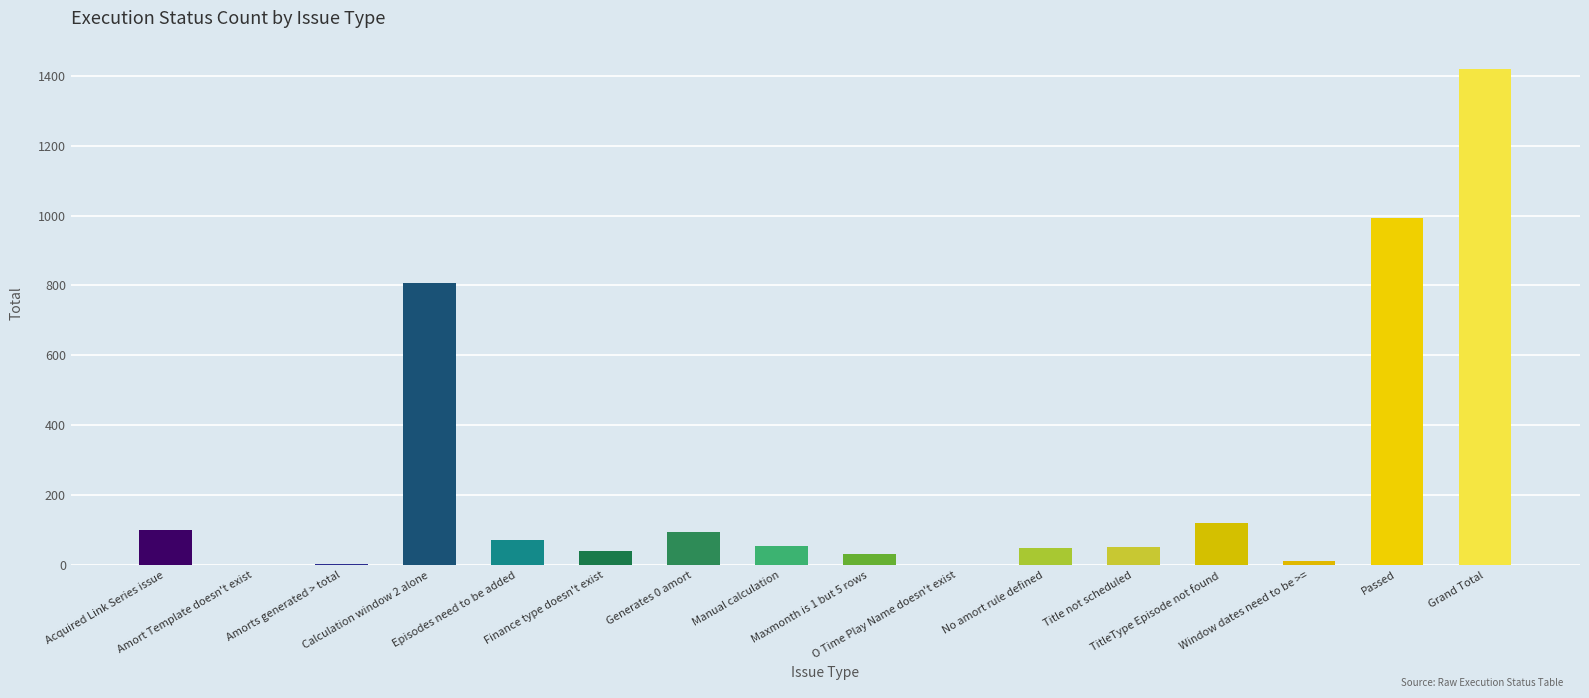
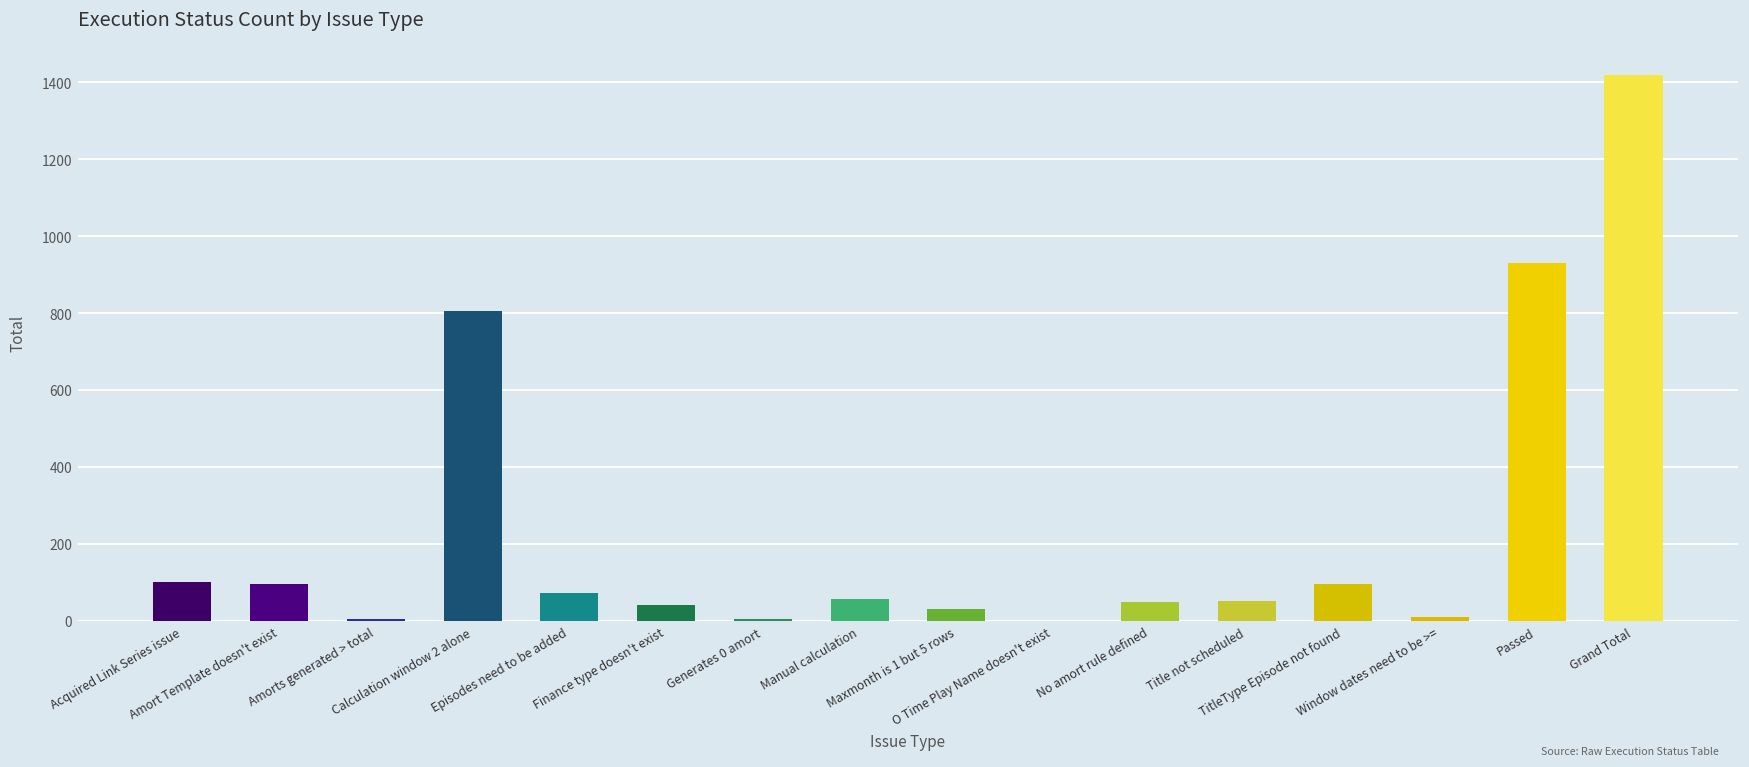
  {
    "Acquired Link Series issue": 100,
-   "Amort Template doesn't exist": 0,
+   "Amort Template doesn't exist": 100,
    "Calculation window 2 alone": 810,
    "Episodes need to be added": 70,
    "Finance type doesn't exist": 40,
-   "Generates 0 amort": 100,
+   "Generates 0 amort": 10,
    "Manual calculation": 60,
    "Maxmonth is 1 but 5 rows": 30,
    "No amort rule defined": 50,
    "Title not scheduled": 50,
-   "TitleType Episode not found": 120,
+   "TitleType Episode not found": 100,
    "Window dates need to be >=": 10,
-   "Passed": 990,
+   "Passed": 930,
    "Grand Total": 1420
  }
